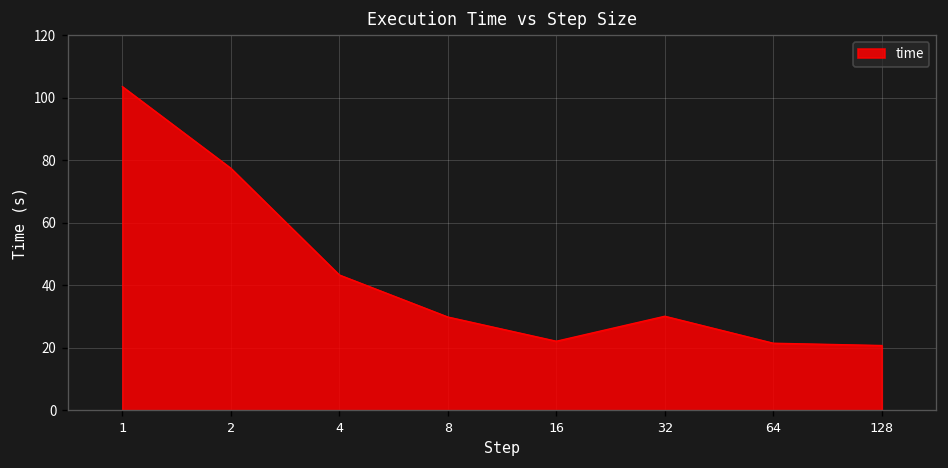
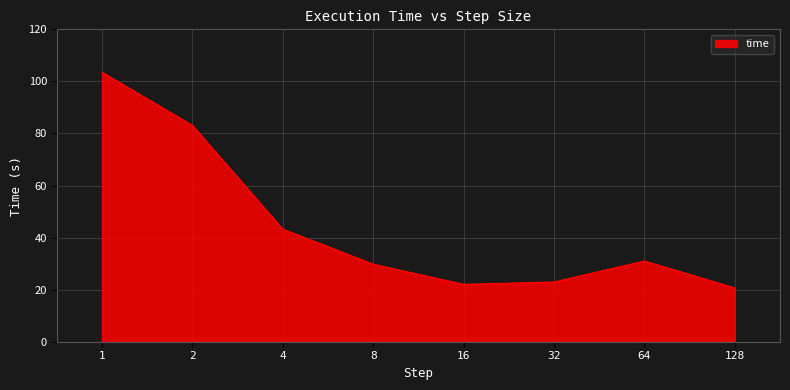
  {
    "1": 104,
-   "2": 77,
+   "2": 83,
    "4": 43,
    "8": 30,
    "16": 22,
-   "32": 30,
-   "64": 21,
+   "32": 23,
+   "64": 31,
    "128": 21
  }
